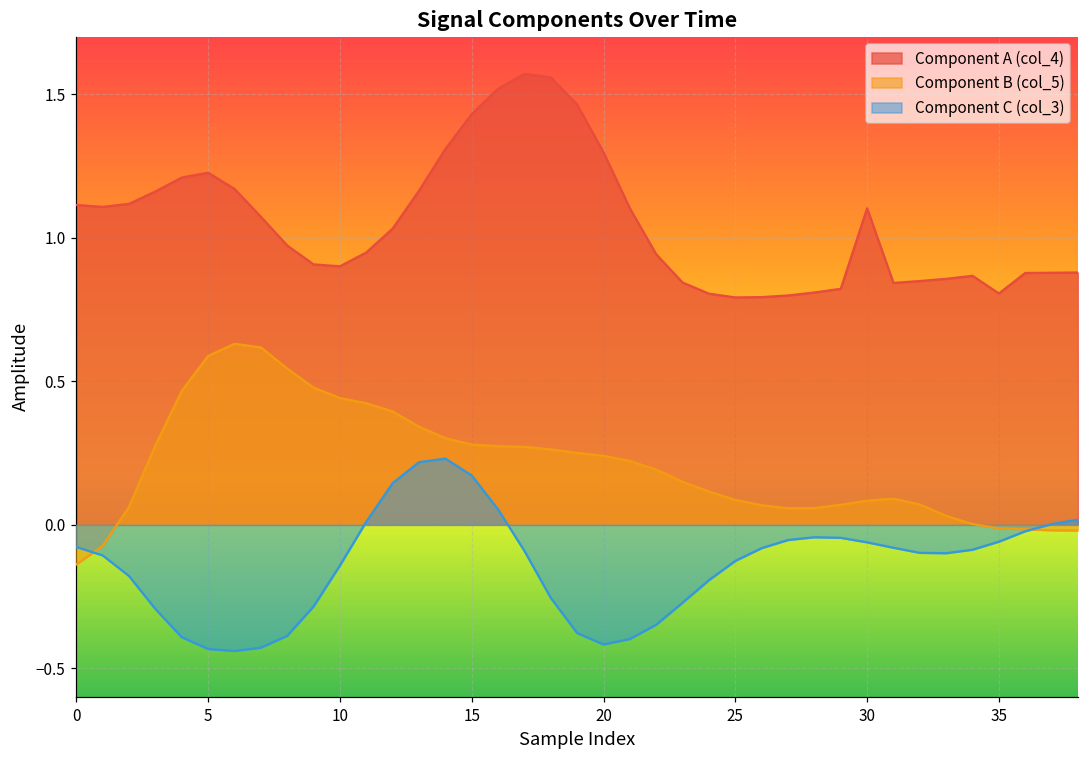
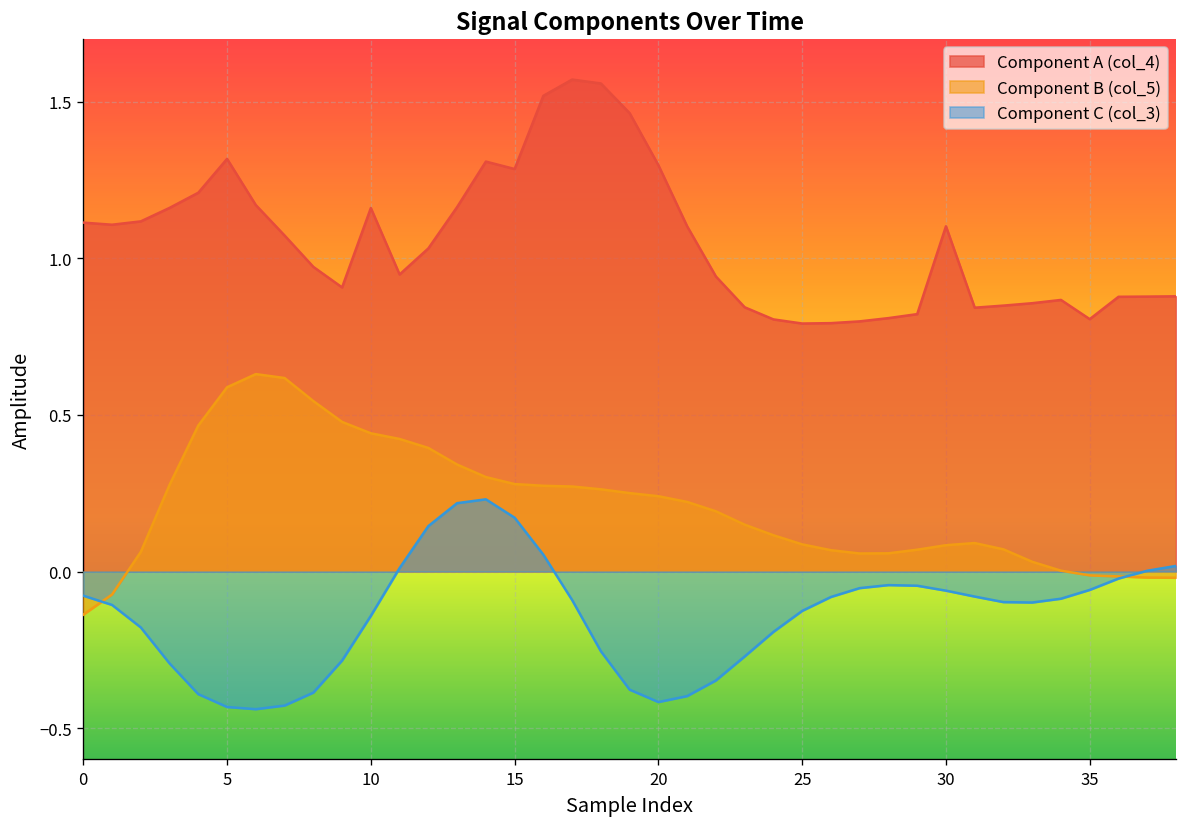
  {
    "Component A (col_4)": {
      "0": 1.11,
-     "5": 1.23,
-     "10": 0.90,
-     "15": 1.43,
+     "5": 1.32,
+     "10": 1.16,
+     "15": 1.28,
      "20": 1.30,
      "25": 0.79,
      "30": 1.10,
      "35": 0.81
    }
  }
